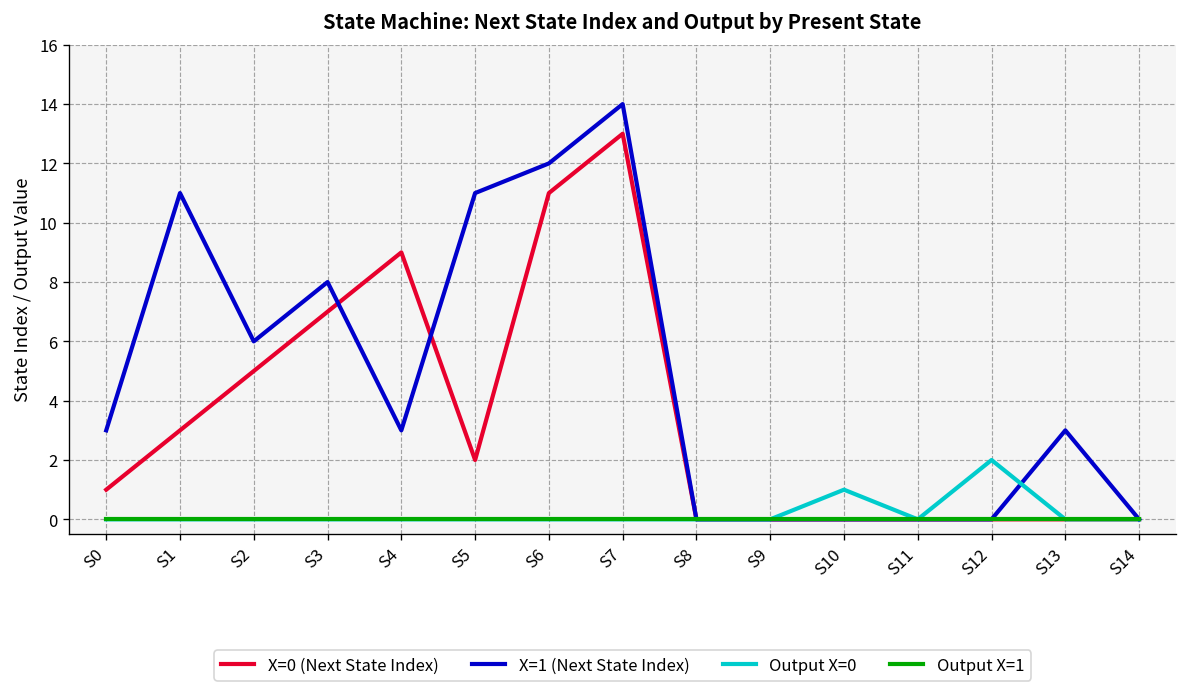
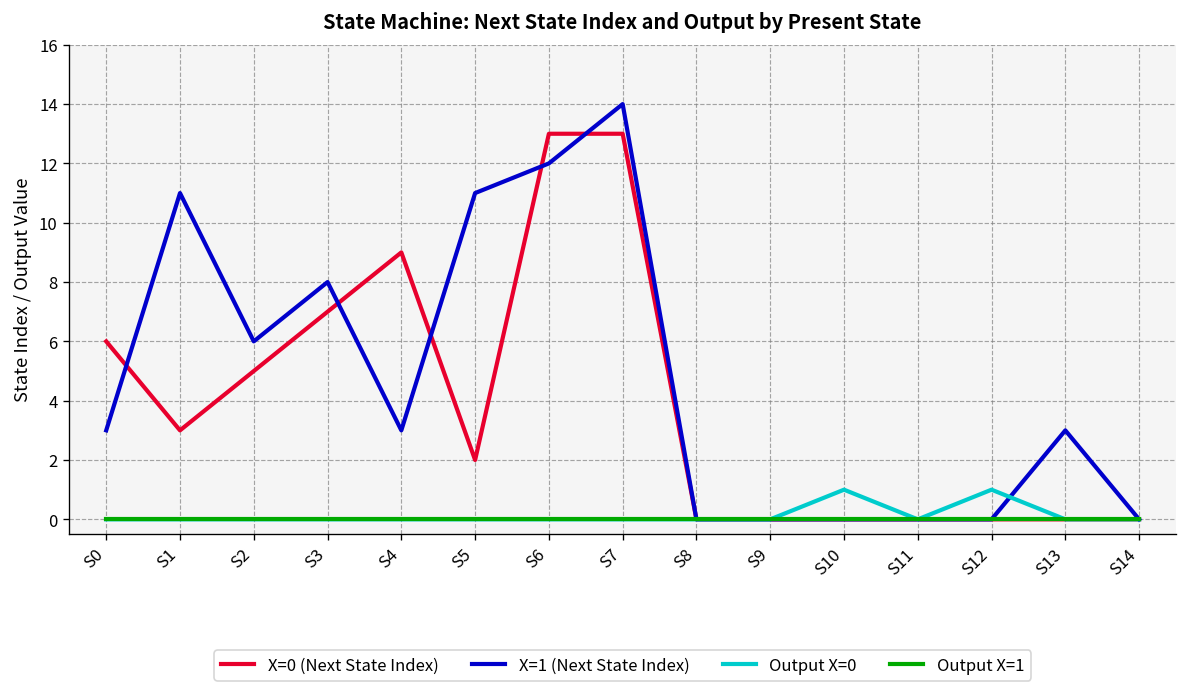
  {
    "X=0 (Next State Index)": {
-     "S0": 1,
+     "S0": 6,
      "S1": 3,
      "S2": 5,
      "S3": 7,
      "S4": 9,
      "S5": 2,
-     "S6": 11,
+     "S6": 13,
      "S7": 13
    },
    "X=1 (Next State Index)": {
      "S0": 3,
      "S1": 11,
      "S2": 6,
      "S3": 8,
      "S4": 3,
      "S5": 11,
      "S6": 12,
      "S7": 14,
      "S13": 3
    },
    "Output X=0": {
      "S10": 1,
-     "S12": 2
+     "S12": 1
    }
  }
